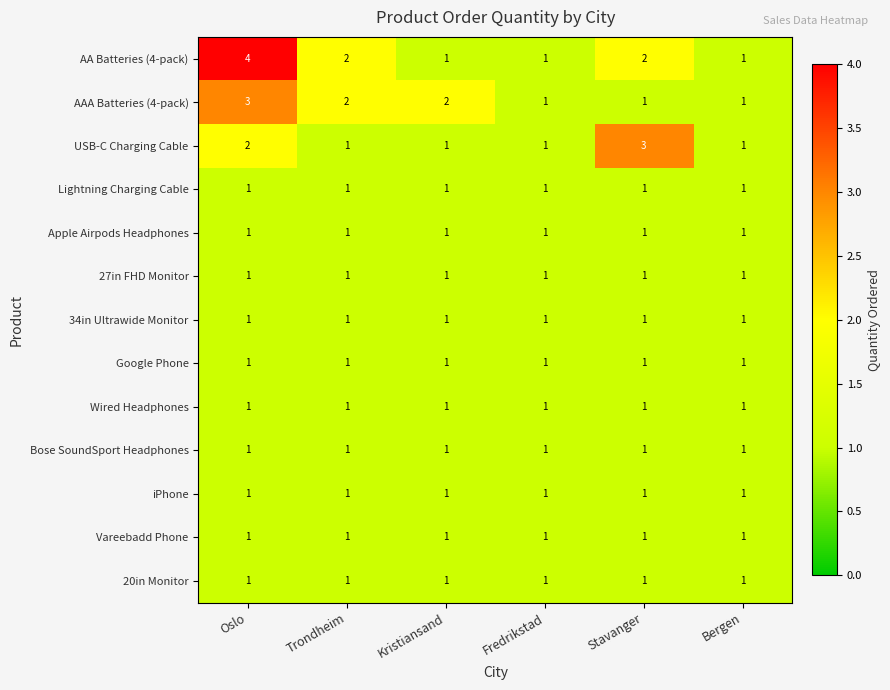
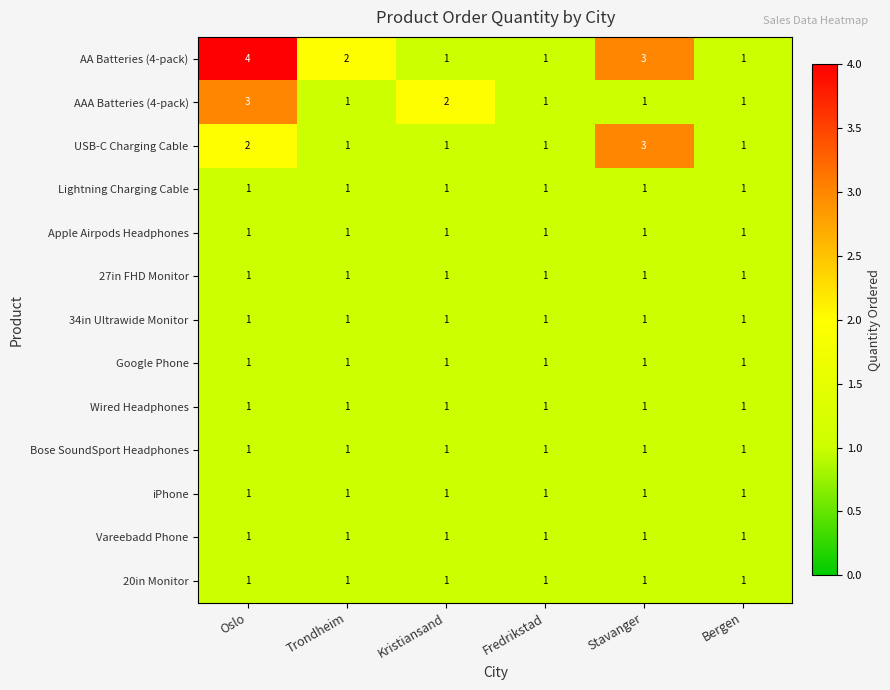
  {
    "AA Batteries (4-pack)": {
      "Oslo": 4,
      "Trondheim": 2,
      "Kristiansand": 1,
      "Fredrikstad": 1,
-     "Stavanger": 2,
+     "Stavanger": 3,
      "Bergen": 1
    },
    "AAA Batteries (4-pack)": {
      "Oslo": 3,
-     "Trondheim": 2,
+     "Trondheim": 1,
      "Kristiansand": 2,
      "Fredrikstad": 1,
      "Stavanger": 1,
      "Bergen": 1
    },
    "USB-C Charging Cable": {
      "Oslo": 2,
      "Trondheim": 1,
      "Kristiansand": 1,
      "Fredrikstad": 1,
      "Stavanger": 3,
      "Bergen": 1
    },
    "Lightning Charging Cable": {
      "Oslo": 1,
      "Trondheim": 1,
      "Kristiansand": 1,
      "Fredrikstad": 1,
      "Stavanger": 1,
      "Bergen": 1
    },
    "Apple Airpods Headphones": {
      "Oslo": 1,
      "Trondheim": 1,
      "Kristiansand": 1,
      "Fredrikstad": 1,
      "Stavanger": 1,
      "Bergen": 1
    },
    "27in FHD Monitor": {
      "Oslo": 1,
      "Trondheim": 1,
      "Kristiansand": 1,
      "Fredrikstad": 1,
      "Stavanger": 1,
      "Bergen": 1
    },
    "34in Ultrawide Monitor": {
      "Oslo": 1,
      "Trondheim": 1,
      "Kristiansand": 1,
      "Fredrikstad": 1,
      "Stavanger": 1,
      "Bergen": 1
    },
    "Google Phone": {
      "Oslo": 1,
      "Trondheim": 1,
      "Kristiansand": 1,
      "Fredrikstad": 1,
      "Stavanger": 1,
      "Bergen": 1
    },
    "Wired Headphones": {
      "Oslo": 1,
      "Trondheim": 1,
      "Kristiansand": 1,
      "Fredrikstad": 1,
      "Stavanger": 1,
      "Bergen": 1
    },
    "Bose SoundSport Headphones": {
      "Oslo": 1,
      "Trondheim": 1,
      "Kristiansand": 1,
      "Fredrikstad": 1,
      "Stavanger": 1,
      "Bergen": 1
    },
    "iPhone": {
      "Oslo": 1,
      "Trondheim": 1,
      "Kristiansand": 1,
      "Fredrikstad": 1,
      "Stavanger": 1,
      "Bergen": 1
    },
    "Vareebadd Phone": {
      "Oslo": 1,
      "Trondheim": 1,
      "Kristiansand": 1,
      "Fredrikstad": 1,
      "Stavanger": 1,
      "Bergen": 1
    },
    "20in Monitor": {
      "Oslo": 1,
      "Trondheim": 1,
      "Kristiansand": 1,
      "Fredrikstad": 1,
      "Stavanger": 1,
      "Bergen": 1
    }
  }
